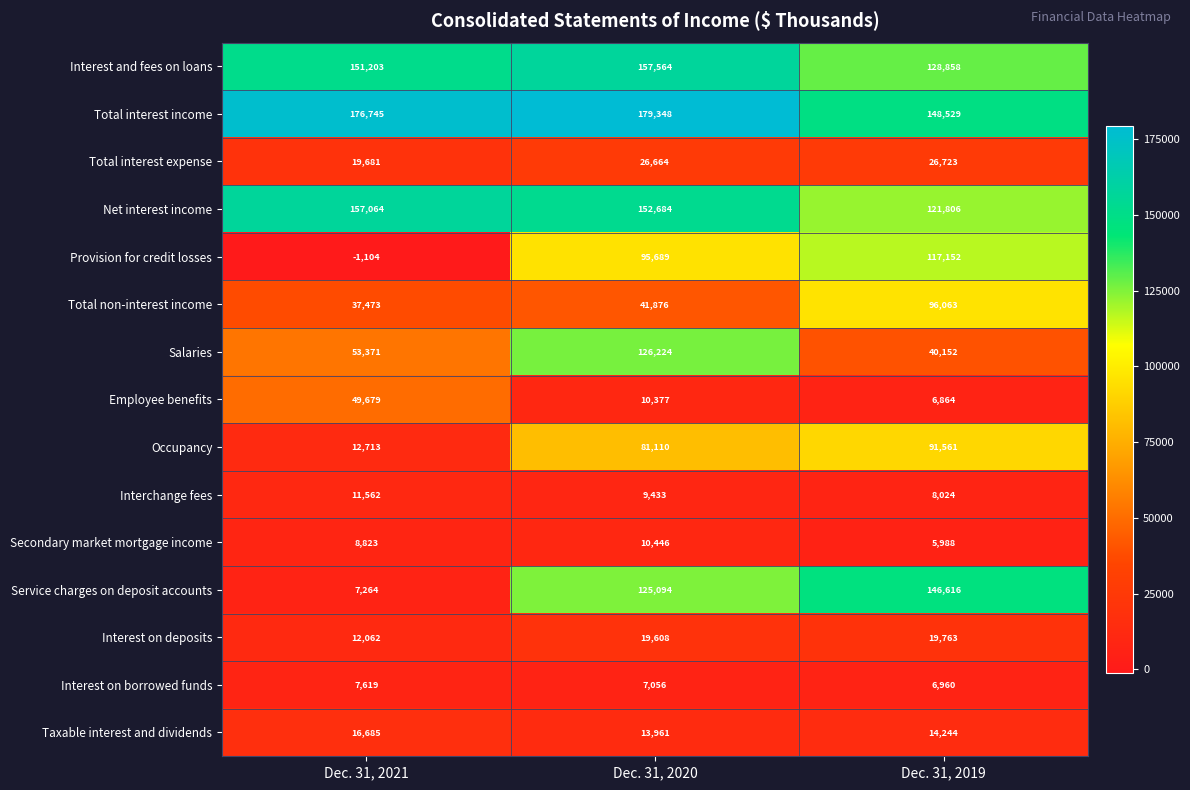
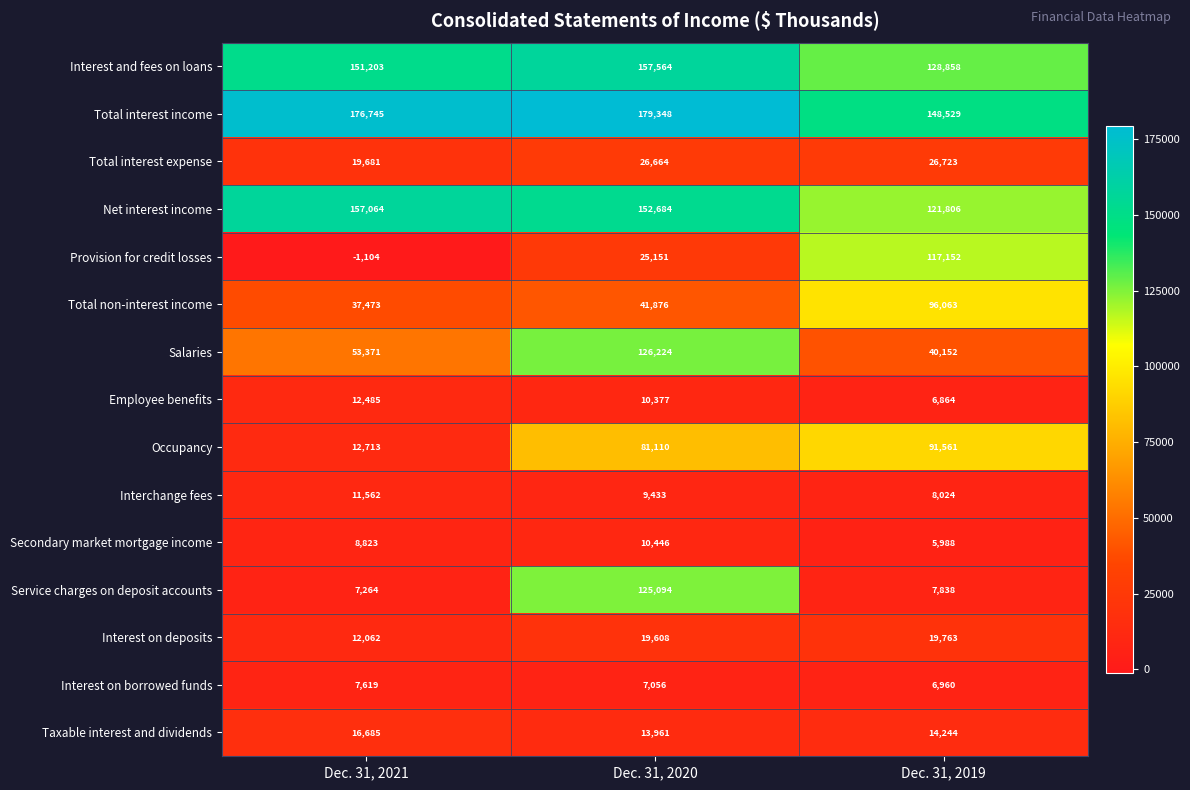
  {
    "Interest and fees on loans": {
      "Dec. 31, 2021": "151,203",
      "Dec. 31, 2020": "157,564",
      "Dec. 31, 2019": "128,858"
    },
    "Total interest income": {
      "Dec. 31, 2021": "176,745",
      "Dec. 31, 2020": "179,348",
      "Dec. 31, 2019": "148,529"
    },
    "Total interest expense": {
      "Dec. 31, 2021": "19,681",
      "Dec. 31, 2020": "26,664",
      "Dec. 31, 2019": "26,723"
    },
    "Net interest income": {
      "Dec. 31, 2021": "157,064",
      "Dec. 31, 2020": "152,684",
      "Dec. 31, 2019": "121,806"
    },
    "Provision for credit losses": {
      "Dec. 31, 2021": "-1,104",
-     "Dec. 31, 2020": "95,689",
+     "Dec. 31, 2020": "25,151",
      "Dec. 31, 2019": "117,152"
    },
    "Total non-interest income": {
      "Dec. 31, 2021": "37,473",
      "Dec. 31, 2020": "41,876",
      "Dec. 31, 2019": "96,063"
    },
    "Salaries": {
      "Dec. 31, 2021": "53,371",
      "Dec. 31, 2020": "126,224",
      "Dec. 31, 2019": "40,152"
    },
    "Employee benefits": {
-     "Dec. 31, 2021": "49,679",
+     "Dec. 31, 2021": "12,485",
      "Dec. 31, 2020": "10,377",
      "Dec. 31, 2019": "6,864"
    },
    "Occupancy": {
      "Dec. 31, 2021": "12,713",
      "Dec. 31, 2020": "81,110",
      "Dec. 31, 2019": "91,561"
    },
    "Interchange fees": {
      "Dec. 31, 2021": "11,562",
      "Dec. 31, 2020": "9,433",
      "Dec. 31, 2019": "8,024"
    },
    "Secondary market mortgage income": {
      "Dec. 31, 2021": "8,823",
      "Dec. 31, 2020": "10,446",
      "Dec. 31, 2019": "5,988"
    },
    "Service charges on deposit accounts": {
      "Dec. 31, 2021": "7,264",
      "Dec. 31, 2020": "125,094",
-     "Dec. 31, 2019": "146,616"
+     "Dec. 31, 2019": "7,838"
    },
    "Interest on deposits": {
      "Dec. 31, 2021": "12,062",
      "Dec. 31, 2020": "19,608",
      "Dec. 31, 2019": "19,763"
    },
    "Interest on borrowed funds": {
      "Dec. 31, 2021": "7,619",
      "Dec. 31, 2020": "7,056",
      "Dec. 31, 2019": "6,960"
    },
    "Taxable interest and dividends": {
      "Dec. 31, 2021": "16,685",
      "Dec. 31, 2020": "13,961",
      "Dec. 31, 2019": "14,244"
    }
  }
